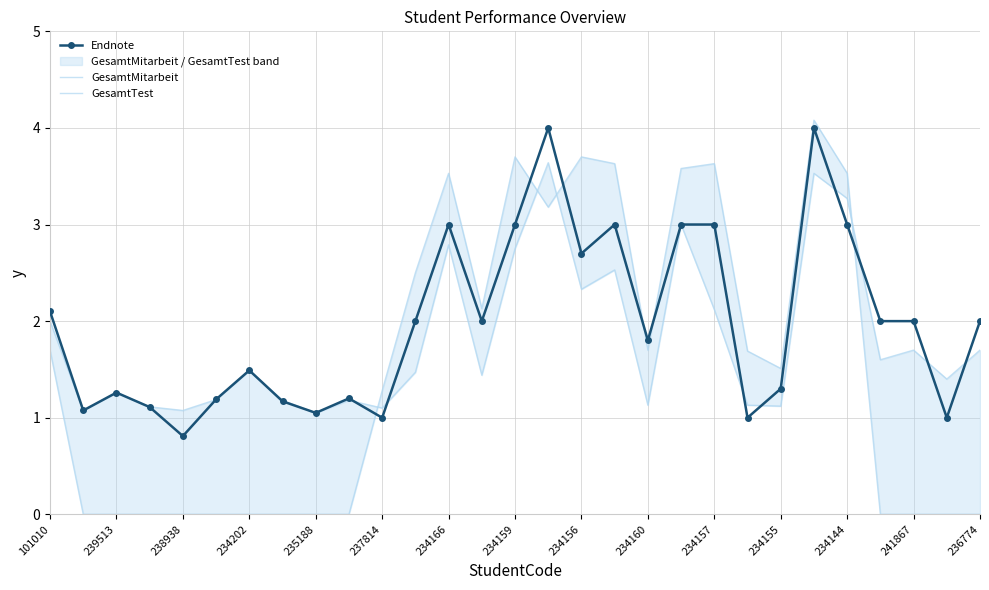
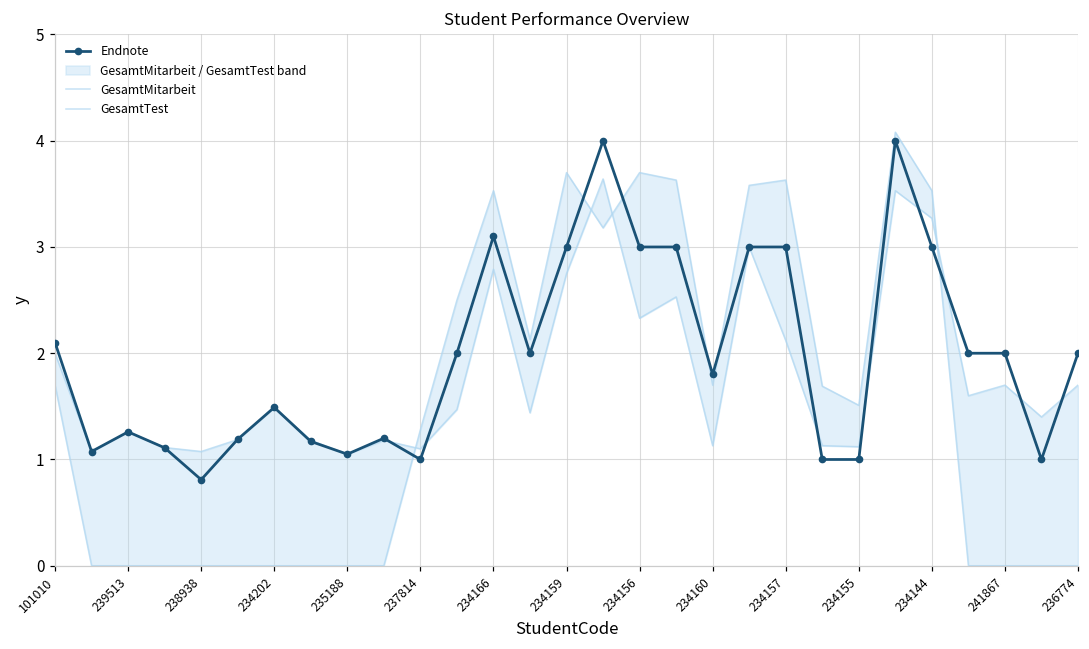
  {
    "Endnote": {
      "101010": 2.1,
      "238938": 0.8,
      "237814": 1.0,
-     "234166": 3.0,
+     "234166": 3.1,
      "234159": 3.0,
-     "234156": 2.7,
+     "234156": 3.0,
      "234160": 1.8,
      "234157": 3.0,
-     "234155": 1.3,
+     "234155": 1.0,
      "234144": 3.0,
      "241867": 2.0,
      "236774": 2.0
    }
  }
